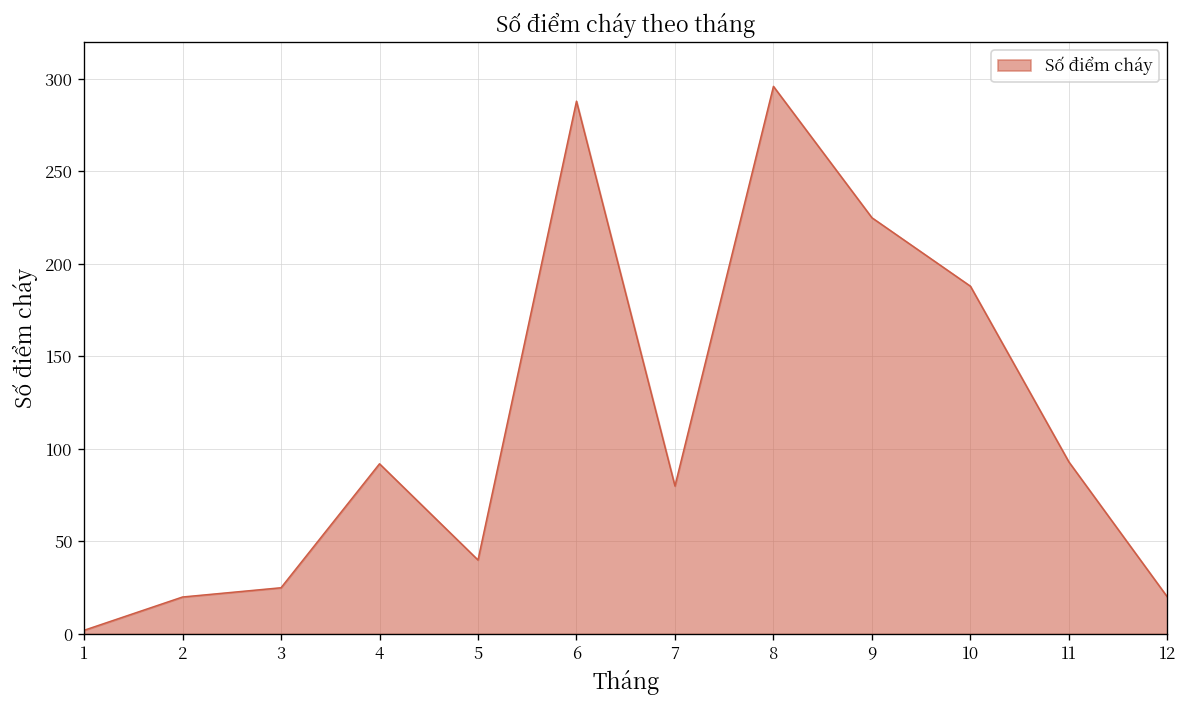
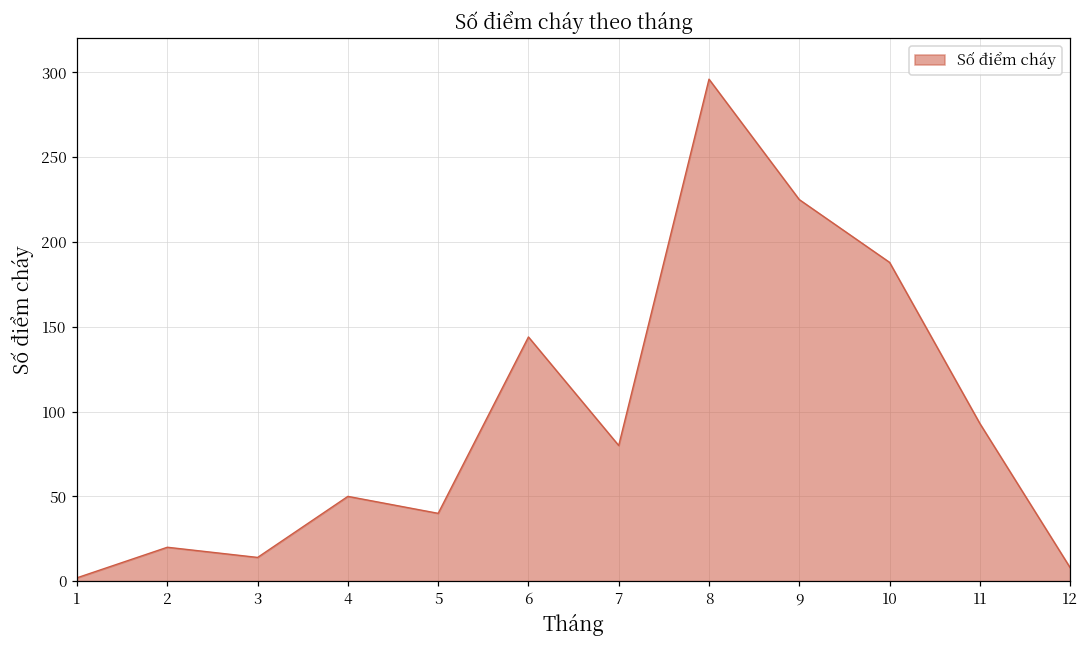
  {
    "1": 2,
    "2": 20,
-   "3": 25,
-   "4": 92,
+   "3": 14,
+   "4": 50,
    "5": 40,
-   "6": 288,
+   "6": 144,
    "7": 80,
    "8": 296,
    "9": 225,
    "10": 188,
    "11": 93,
-   "12": 20
+   "12": 8
  }
